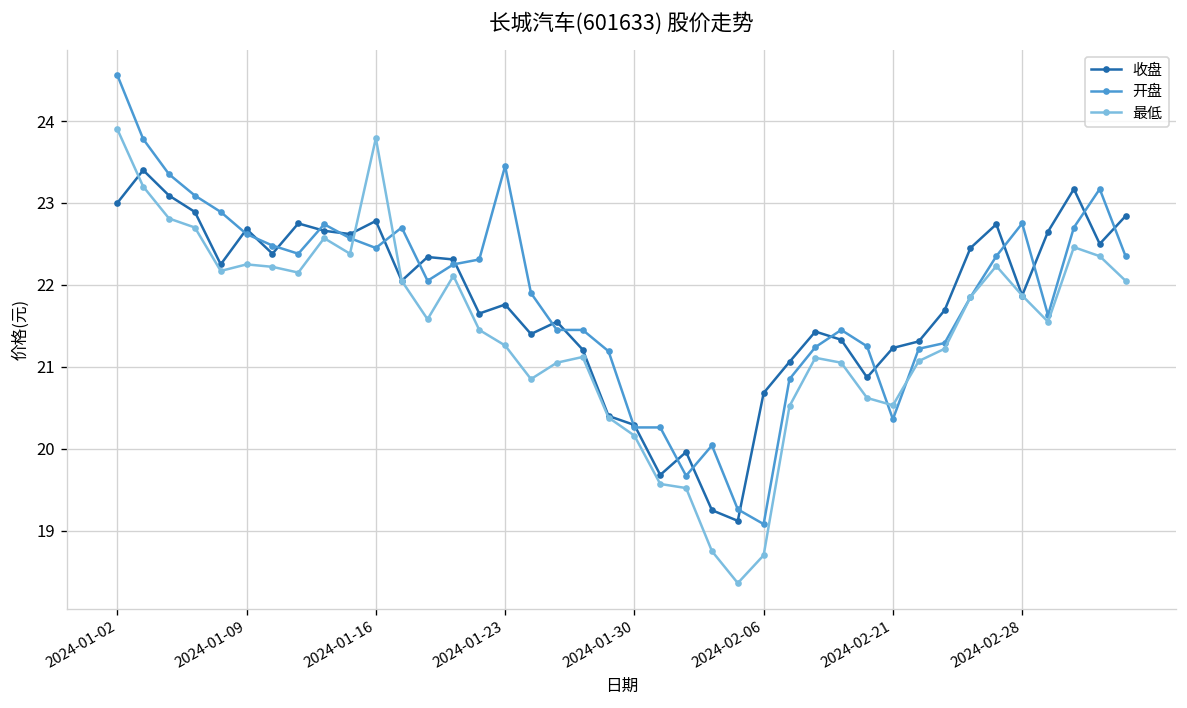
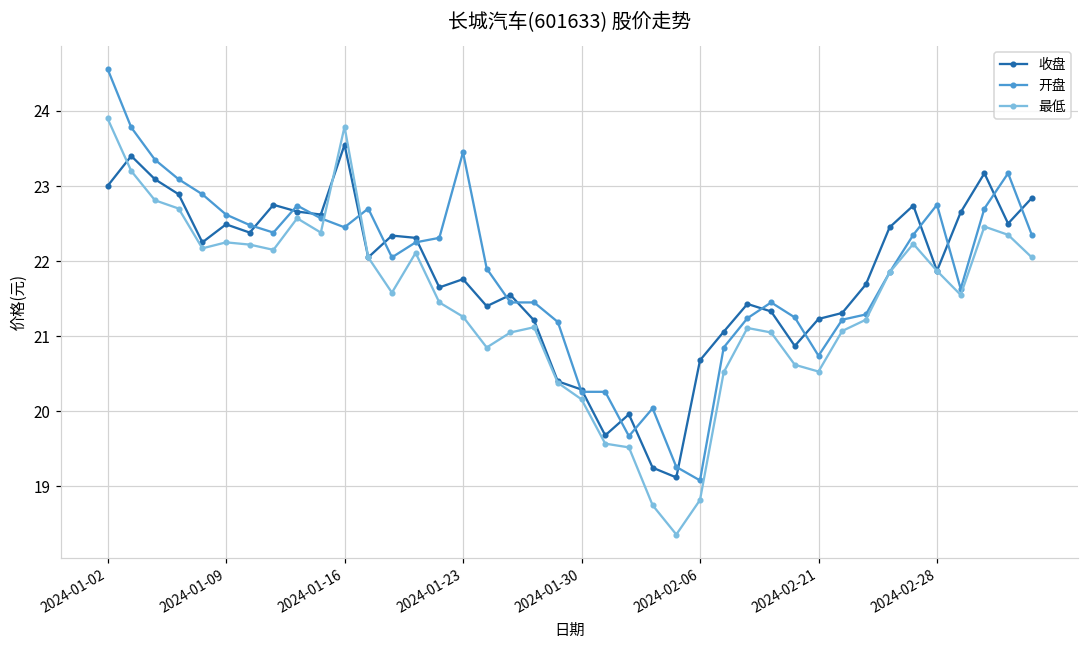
  {
    "收盘": {
      "2024-01-02": 23.0,
-     "2024-01-09": 22.7,
-     "2024-01-16": 22.8,
+     "2024-01-09": 22.5,
+     "2024-01-16": 23.6,
      "2024-01-23": 21.8,
      "2024-02-06": 20.7,
      "2024-02-21": 21.2
    },
    "开盘": {
      "2024-01-02": 24.6,
      "2024-01-09": 22.6,
      "2024-01-16": 22.5,
      "2024-01-23": 23.5,
      "2024-02-06": 19.1,
-     "2024-02-21": 20.4,
+     "2024-02-21": 20.7,
      "2024-02-28": 22.8
    },
    "最低": {
      "2024-01-02": 23.9,
      "2024-01-09": 22.3,
      "2024-01-16": 23.8,
      "2024-01-23": 21.3,
      "2024-01-30": 20.2,
-     "2024-02-06": 18.7,
+     "2024-02-06": 18.8,
      "2024-02-21": 20.5
    }
  }
